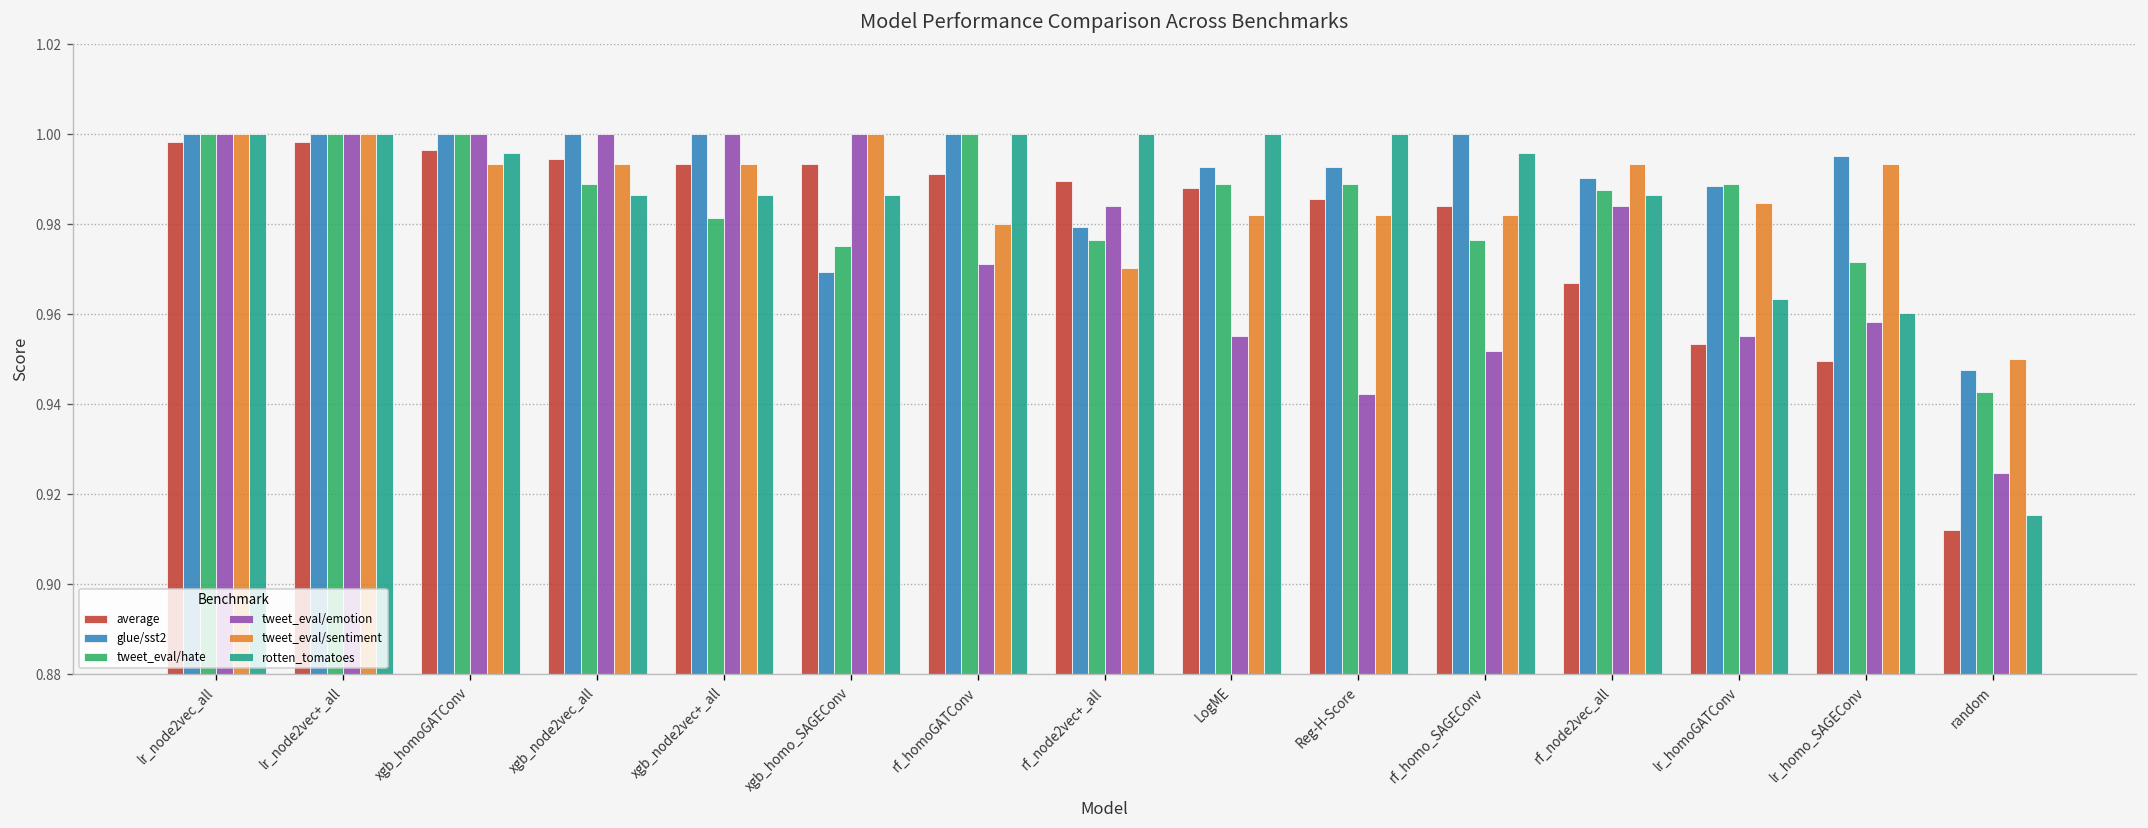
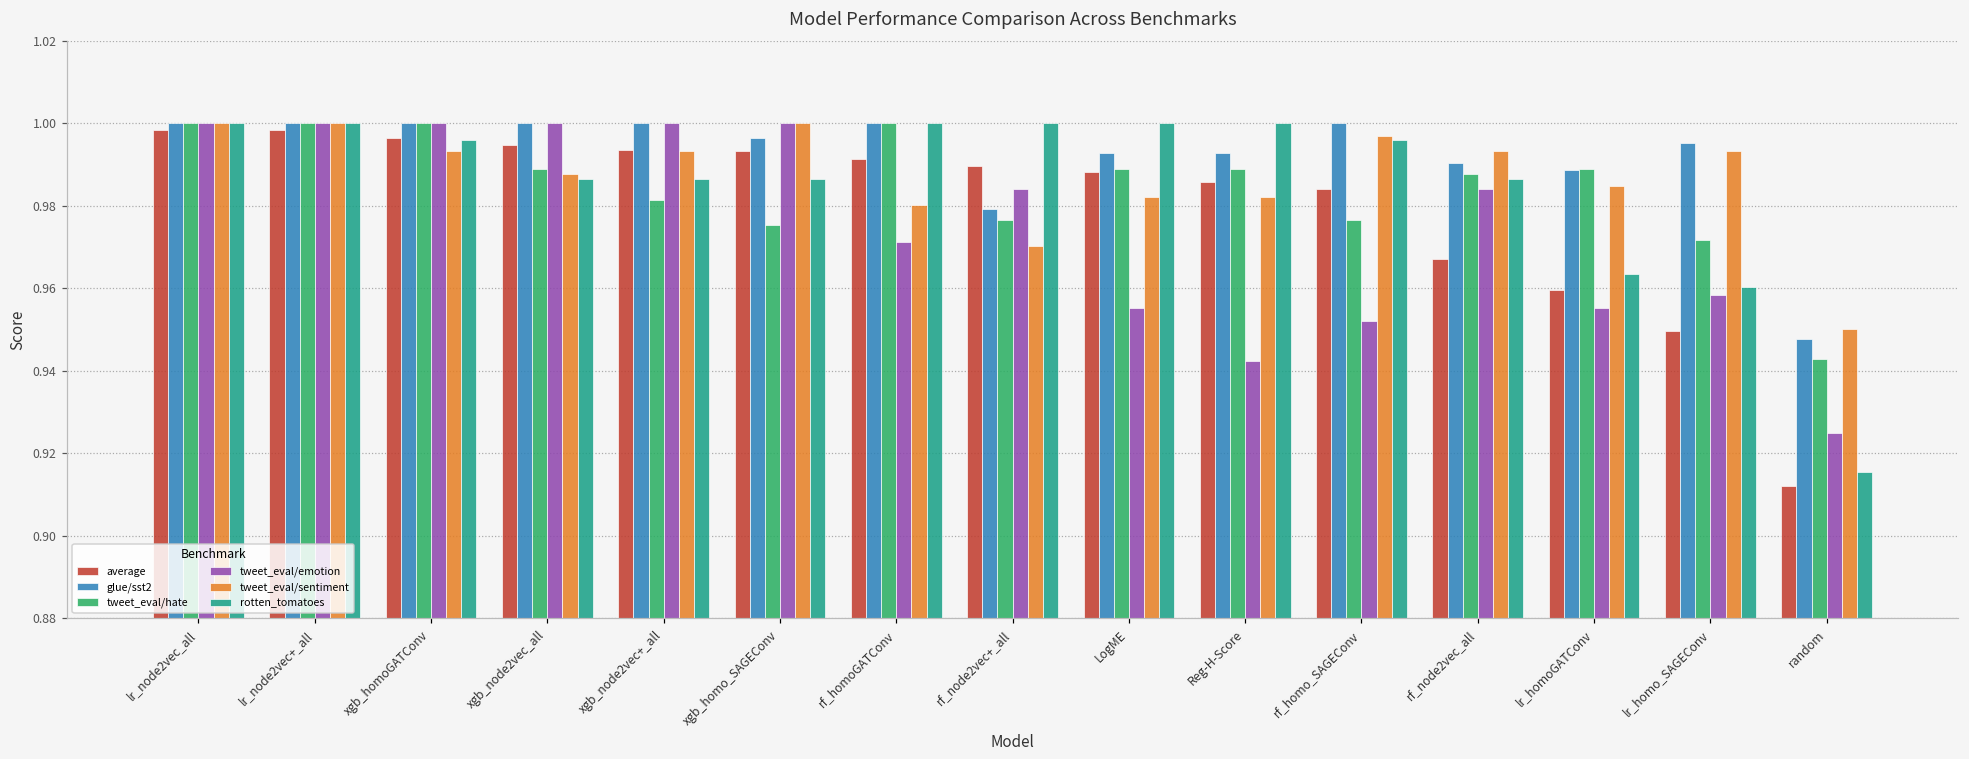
  {
    "average": {
      "lr_node2vec_all": 0.998,
      "lr_node2vec+_all": 0.998,
      "xgb_homoGATConv": 0.996,
      "xgb_node2vec_all": 0.995,
      "xgb_node2vec+_all": 0.993,
      "xgb_homo_SAGEConv": 0.993,
      "rf_homoGATConv": 0.991,
      "rf_node2vec+_all": 0.990,
      "LogME": 0.988,
      "Reg-H-Score": 0.986,
      "rf_homo_SAGEConv": 0.984,
      "rf_node2vec_all": 0.967,
-     "lr_homoGATConv": 0.953,
+     "lr_homoGATConv": 0.960,
      "lr_homo_SAGEConv": 0.950,
      "random": 0.912
    },
    "glue/sst2": {
      "lr_node2vec_all": 1.000,
      "lr_node2vec+_all": 1.000,
      "xgb_homoGATConv": 1.000,
      "xgb_node2vec_all": 1.000,
      "xgb_node2vec+_all": 1.000,
-     "xgb_homo_SAGEConv": 0.969,
+     "xgb_homo_SAGEConv": 0.996,
      "rf_homoGATConv": 1.000,
      "rf_node2vec+_all": 0.979,
      "LogME": 0.993,
      "Reg-H-Score": 0.993,
      "rf_homo_SAGEConv": 1.000,
      "rf_node2vec_all": 0.990,
      "lr_homoGATConv": 0.989,
      "lr_homo_SAGEConv": 0.995,
      "random": 0.948
    },
    "tweet_eval/emotion": {
      "lr_node2vec_all": 1.000,
      "lr_node2vec+_all": 1.000,
      "xgb_homoGATConv": 1.000,
      "xgb_node2vec_all": 1.000,
      "xgb_node2vec+_all": 1.000,
      "xgb_homo_SAGEConv": 1.000,
      "rf_homoGATConv": 0.971,
      "rf_node2vec+_all": 0.984,
      "LogME": 0.955,
      "Reg-H-Score": 0.942,
      "rf_homo_SAGEConv": 0.952,
      "rf_node2vec_all": 0.984,
      "lr_homoGATConv": 0.955,
      "lr_homo_SAGEConv": 0.958,
      "random": 0.925
    },
    "tweet_eval/sentiment": {
      "lr_node2vec_all": 1.000,
      "lr_node2vec+_all": 1.000,
      "xgb_homoGATConv": 0.993,
-     "xgb_node2vec_all": 0.993,
+     "xgb_node2vec_all": 0.988,
      "xgb_node2vec+_all": 0.993,
      "xgb_homo_SAGEConv": 1.000,
      "rf_homoGATConv": 0.980,
      "rf_node2vec+_all": 0.970,
      "LogME": 0.982,
      "Reg-H-Score": 0.982,
-     "rf_homo_SAGEConv": 0.982,
+     "rf_homo_SAGEConv": 0.997,
      "rf_node2vec_all": 0.993,
      "lr_homoGATConv": 0.985,
      "lr_homo_SAGEConv": 0.993,
      "random": 0.950
    }
  }
